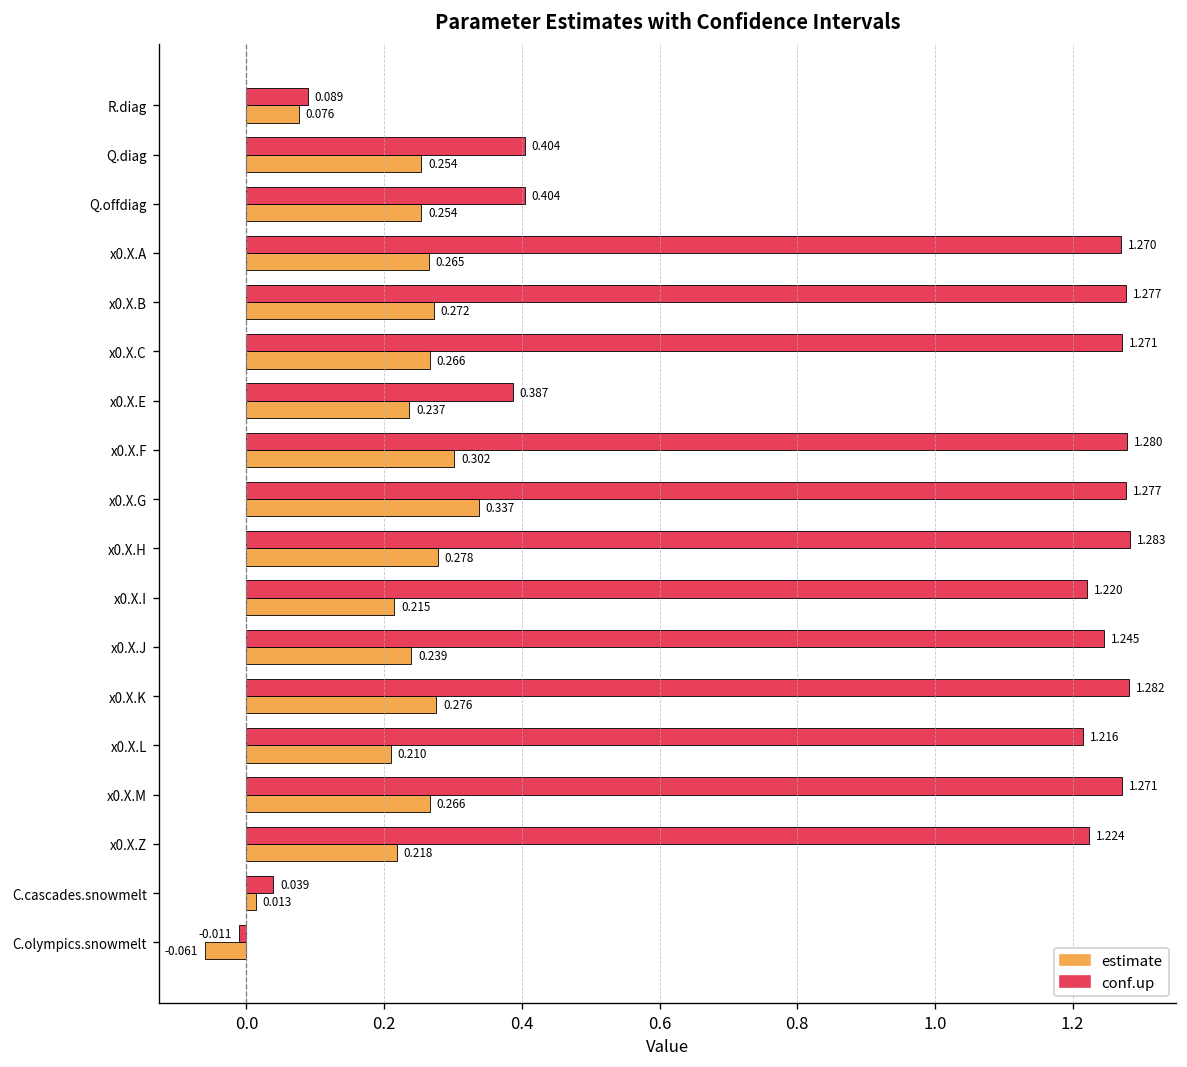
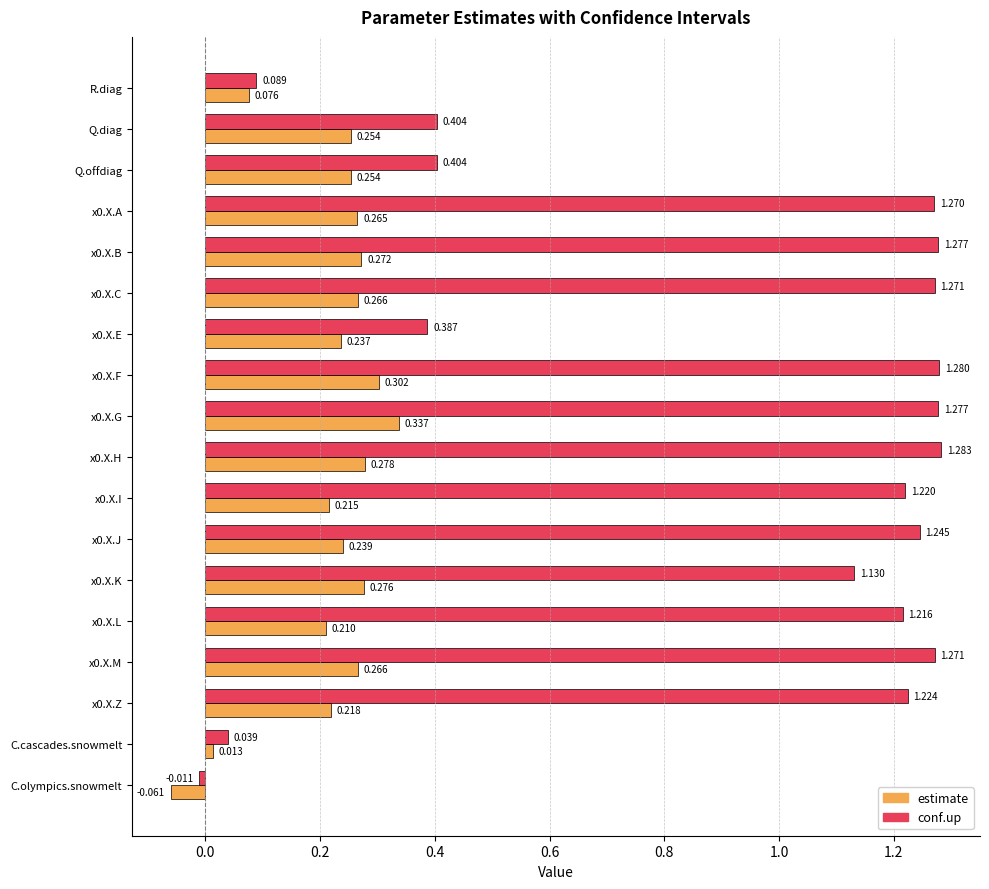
  {
    "estimate": {
      "R.diag": 0.076,
      "Q.diag": 0.254,
      "Q.offdiag": 0.254,
      "x0.X.A": 0.265,
      "x0.X.B": 0.272,
      "x0.X.C": 0.266,
      "x0.X.E": 0.237,
      "x0.X.F": 0.302,
      "x0.X.G": 0.337,
      "x0.X.H": 0.278,
      "x0.X.I": 0.215,
      "x0.X.J": 0.239,
      "x0.X.K": 0.276,
      "x0.X.L": 0.210,
      "x0.X.M": 0.266,
      "x0.X.Z": 0.218,
      "C.cascades.snowmelt": 0.013,
      "C.olympics.snowmelt": -0.061
    },
    "conf.up": {
      "R.diag": 0.089,
      "Q.diag": 0.404,
      "Q.offdiag": 0.404,
      "x0.X.A": 1.270,
      "x0.X.B": 1.277,
      "x0.X.C": 1.271,
      "x0.X.E": 0.387,
      "x0.X.F": 1.280,
      "x0.X.G": 1.277,
      "x0.X.H": 1.283,
      "x0.X.I": 1.220,
      "x0.X.J": 1.245,
-     "x0.X.K": 1.282,
+     "x0.X.K": 1.130,
      "x0.X.L": 1.216,
      "x0.X.M": 1.271,
      "x0.X.Z": 1.224,
      "C.cascades.snowmelt": 0.039,
      "C.olympics.snowmelt": -0.011
    }
  }
